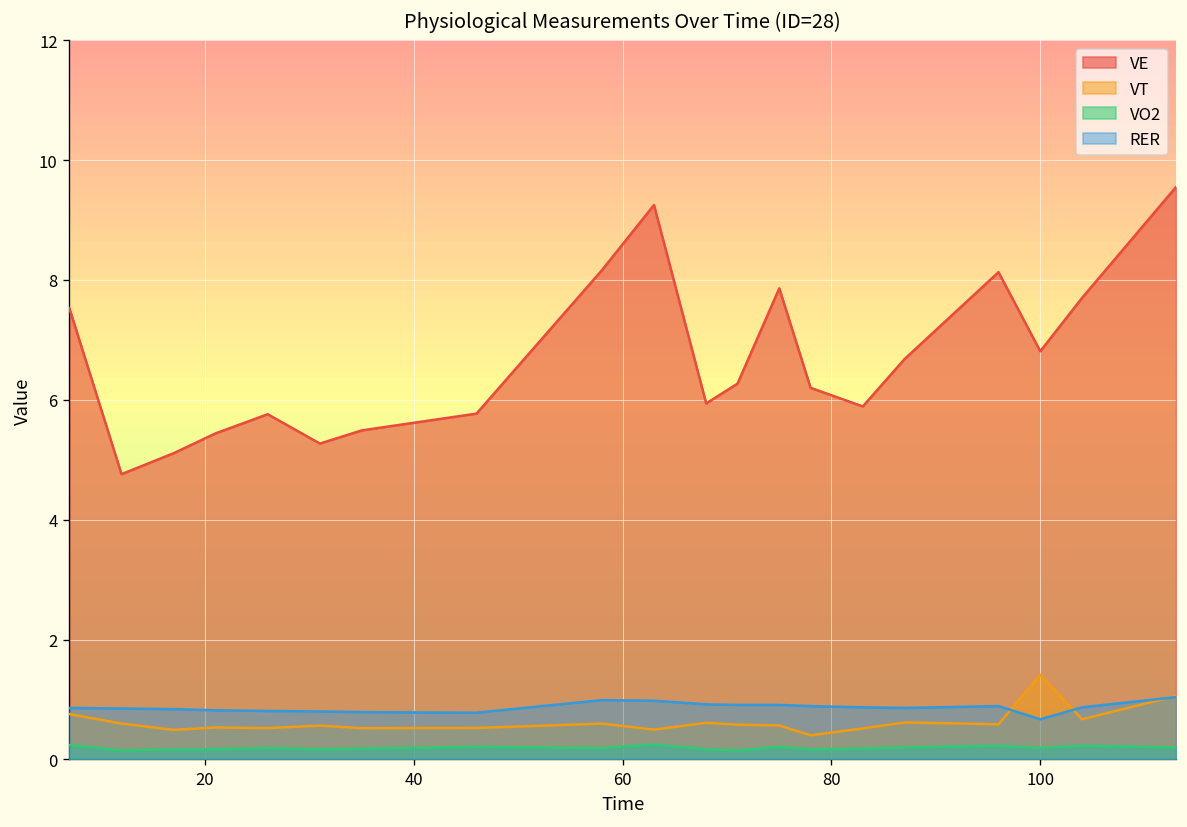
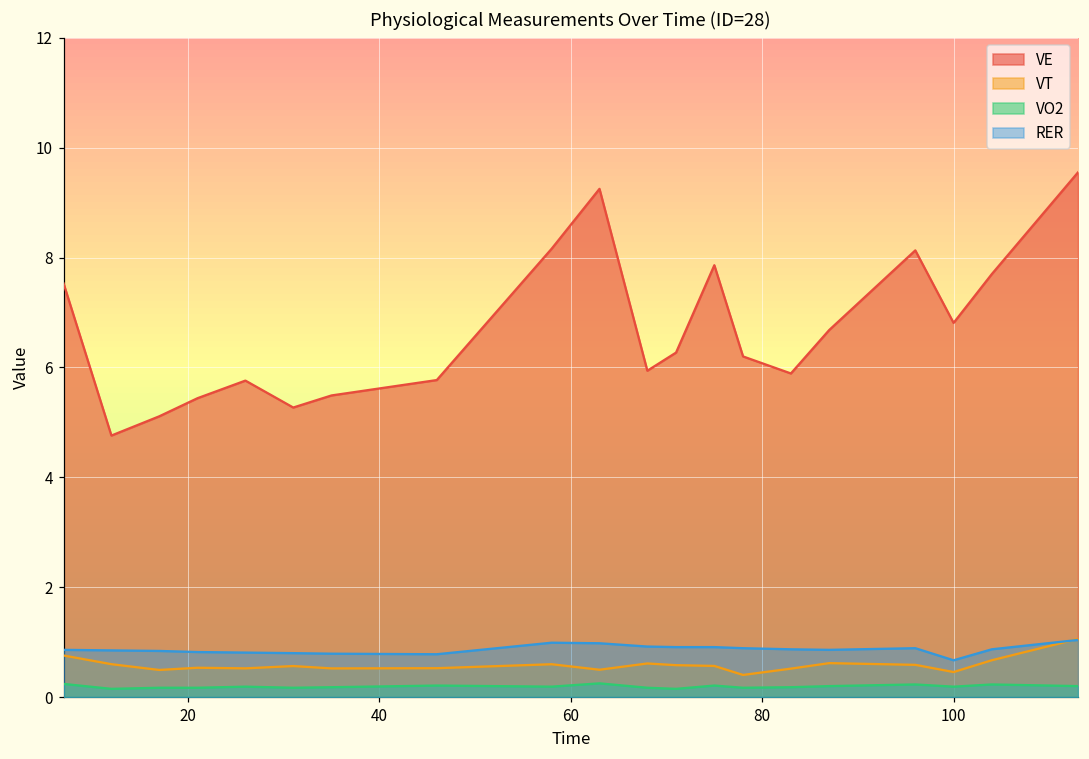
  {
    "VE": {
      "100": 6.8
    },
    "VT": {
-     "100": 1.4
+     "100": 0.5
    },
    "VO2": {
      "100": 0.2
    },
    "RER": {
      "100": 0.7
    }
  }
